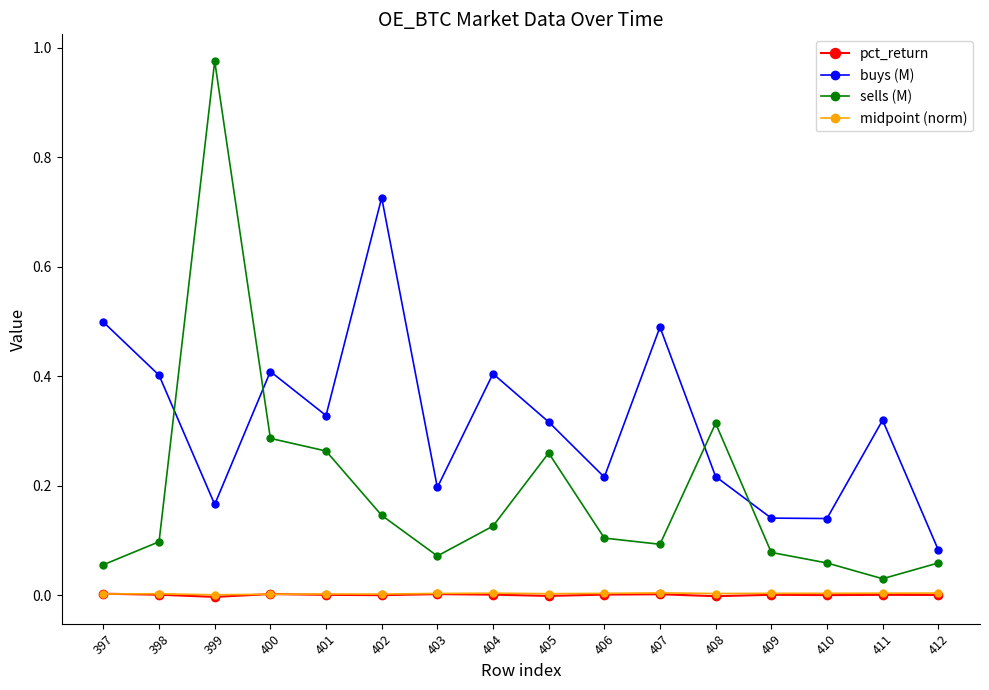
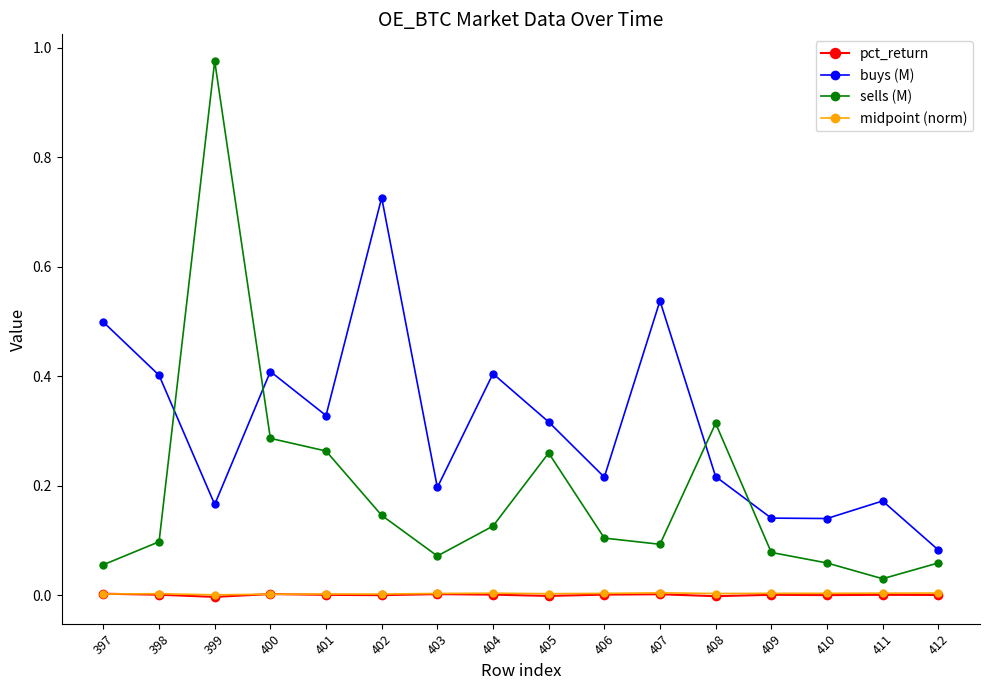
  {
    "pct_return": {
      "408": 0.00
    },
    "buys (M)": {
      "397": 0.50,
      "398": 0.40,
      "399": 0.17,
      "400": 0.41,
      "401": 0.33,
      "402": 0.73,
      "403": 0.20,
      "404": 0.40,
      "405": 0.32,
      "406": 0.22,
-     "407": 0.49,
+     "407": 0.54,
      "408": 0.22,
      "409": 0.14,
      "410": 0.14,
-     "411": 0.32,
+     "411": 0.17,
      "412": 0.08
    },
    "sells (M)": {
      "397": 0.06,
      "398": 0.10,
      "399": 0.98,
      "400": 0.29,
      "401": 0.26,
      "402": 0.15,
      "403": 0.07,
      "404": 0.13,
      "405": 0.26,
      "406": 0.10,
      "407": 0.09,
      "408": 0.31,
      "409": 0.08,
      "410": 0.06,
      "411": 0.03,
      "412": 0.06
    },
    "midpoint (norm)": {
      "408": 0.00
    }
  }
